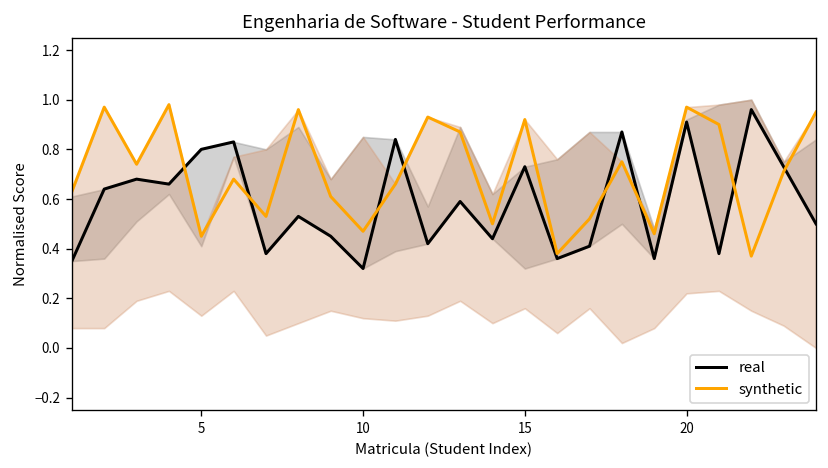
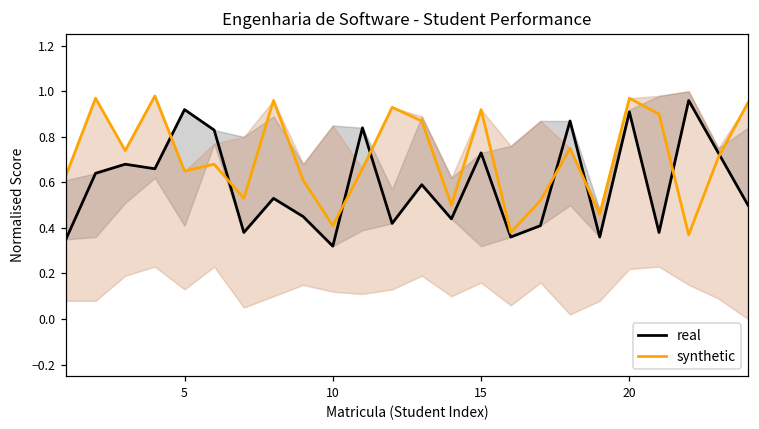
  {
    "real": {
-     "5": 0.80,
+     "5": 0.92,
      "10": 0.32
    },
    "synthetic": {
-     "5": 0.45,
-     "10": 0.47
+     "5": 0.65,
+     "10": 0.41
    }
  }
